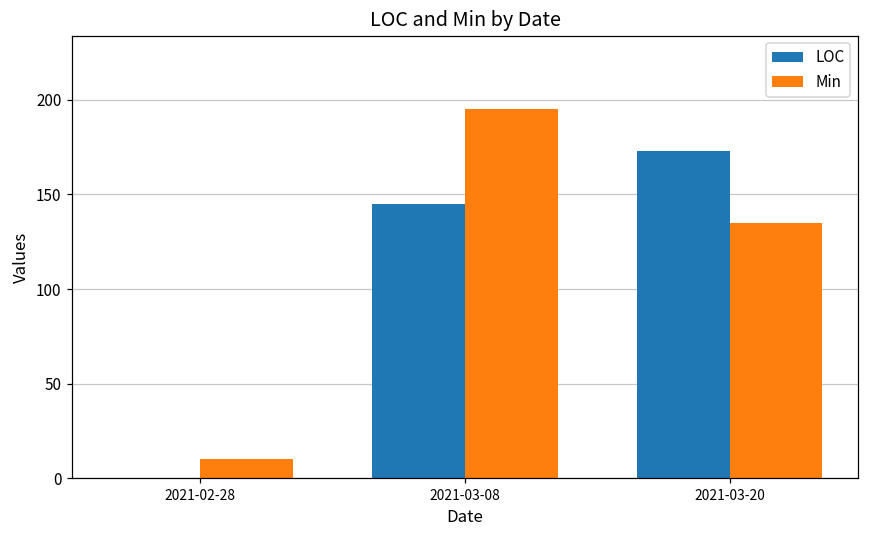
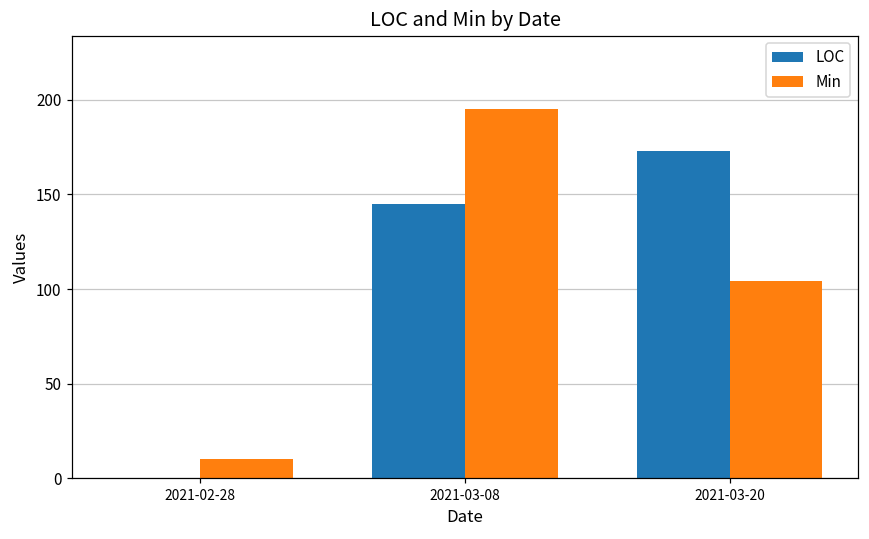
  {
    "LOC": {
      "2021-02-28": 0,
      "2021-03-08": 145,
      "2021-03-20": 173
    },
    "Min": {
      "2021-02-28": 10,
      "2021-03-08": 195,
-     "2021-03-20": 135
+     "2021-03-20": 104
    }
  }
